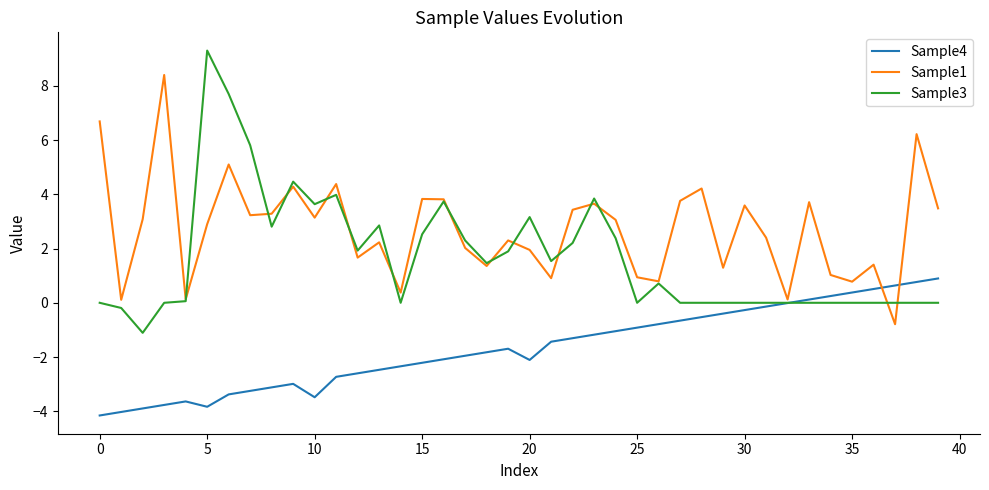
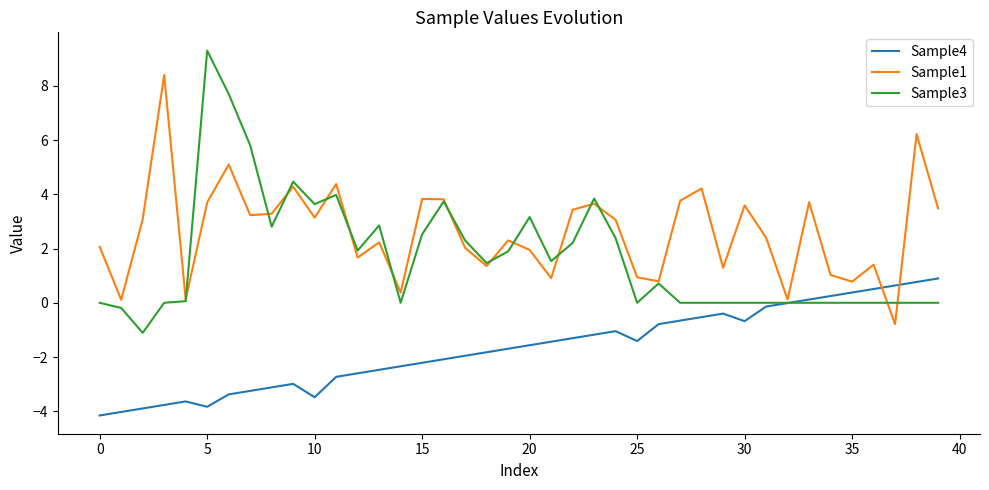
  {
    "Sample4": {
      "0": -4.2,
      "5": -3.8,
      "10": -3.5,
      "15": -2.2,
-     "20": -2.1,
-     "25": -0.9,
-     "30": -0.3,
+     "20": -1.6,
+     "25": -1.4,
+     "30": -0.7,
      "35": 0.4
    },
    "Sample1": {
-     "0": 6.7,
-     "5": 2.9,
+     "0": 2.1,
+     "5": 3.7,
      "10": 3.1,
      "15": 3.8,
      "20": 2.0,
      "25": 0.9,
      "30": 3.6,
      "35": 0.8
    },
    "Sample3": {
      "0": 0.0,
      "5": 9.3,
      "10": 3.6,
      "15": 2.5,
      "20": 3.2,
      "25": 0.0,
      "30": 0.0,
      "35": 0.0
    }
  }
